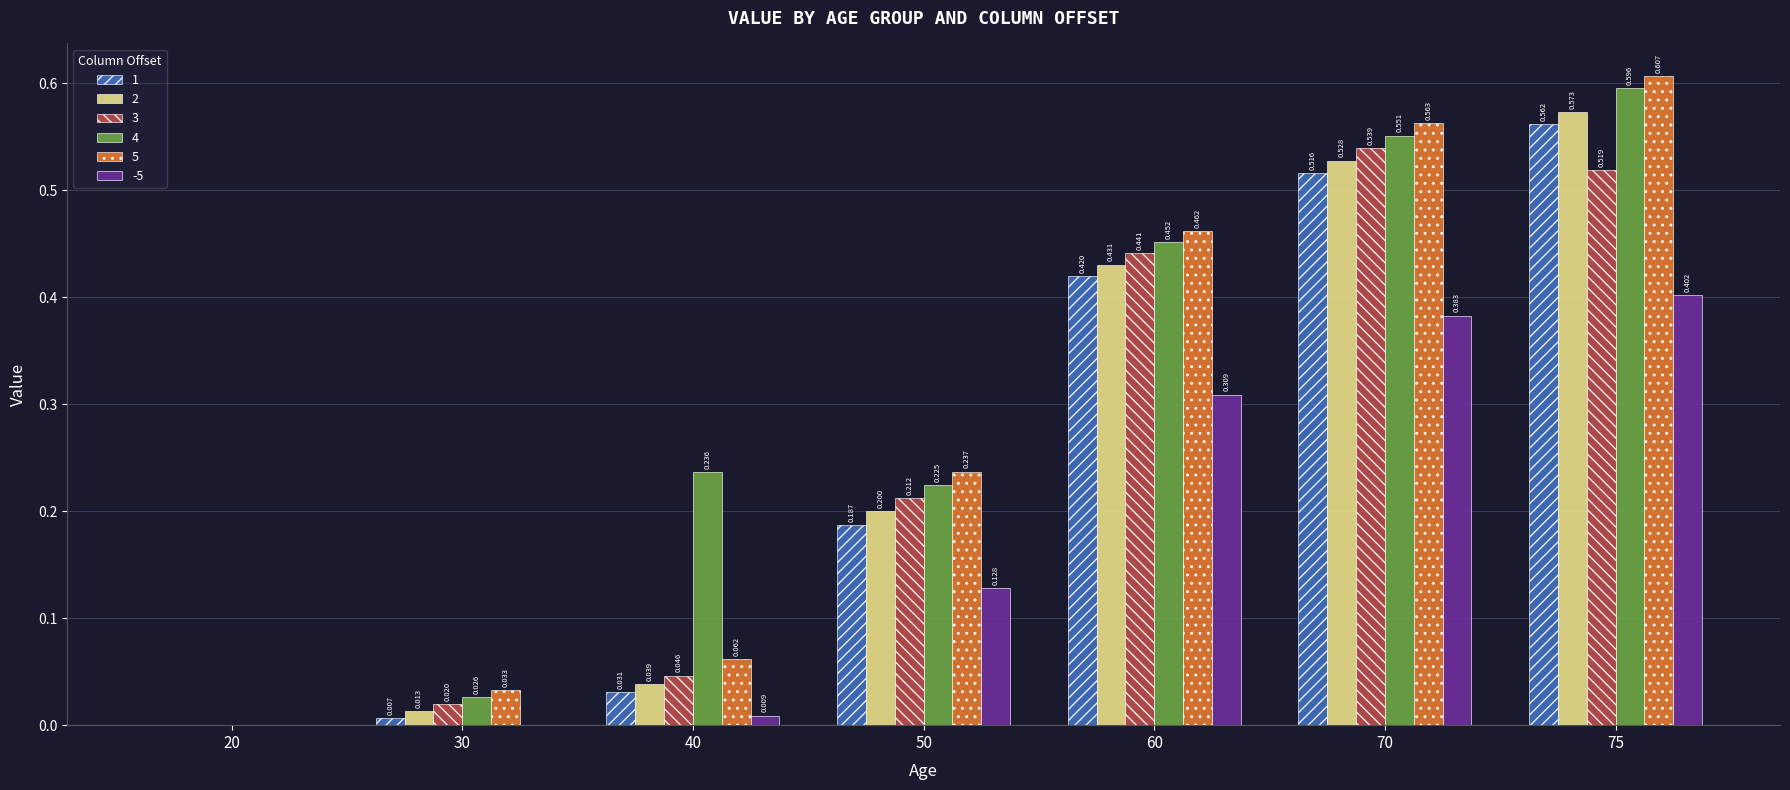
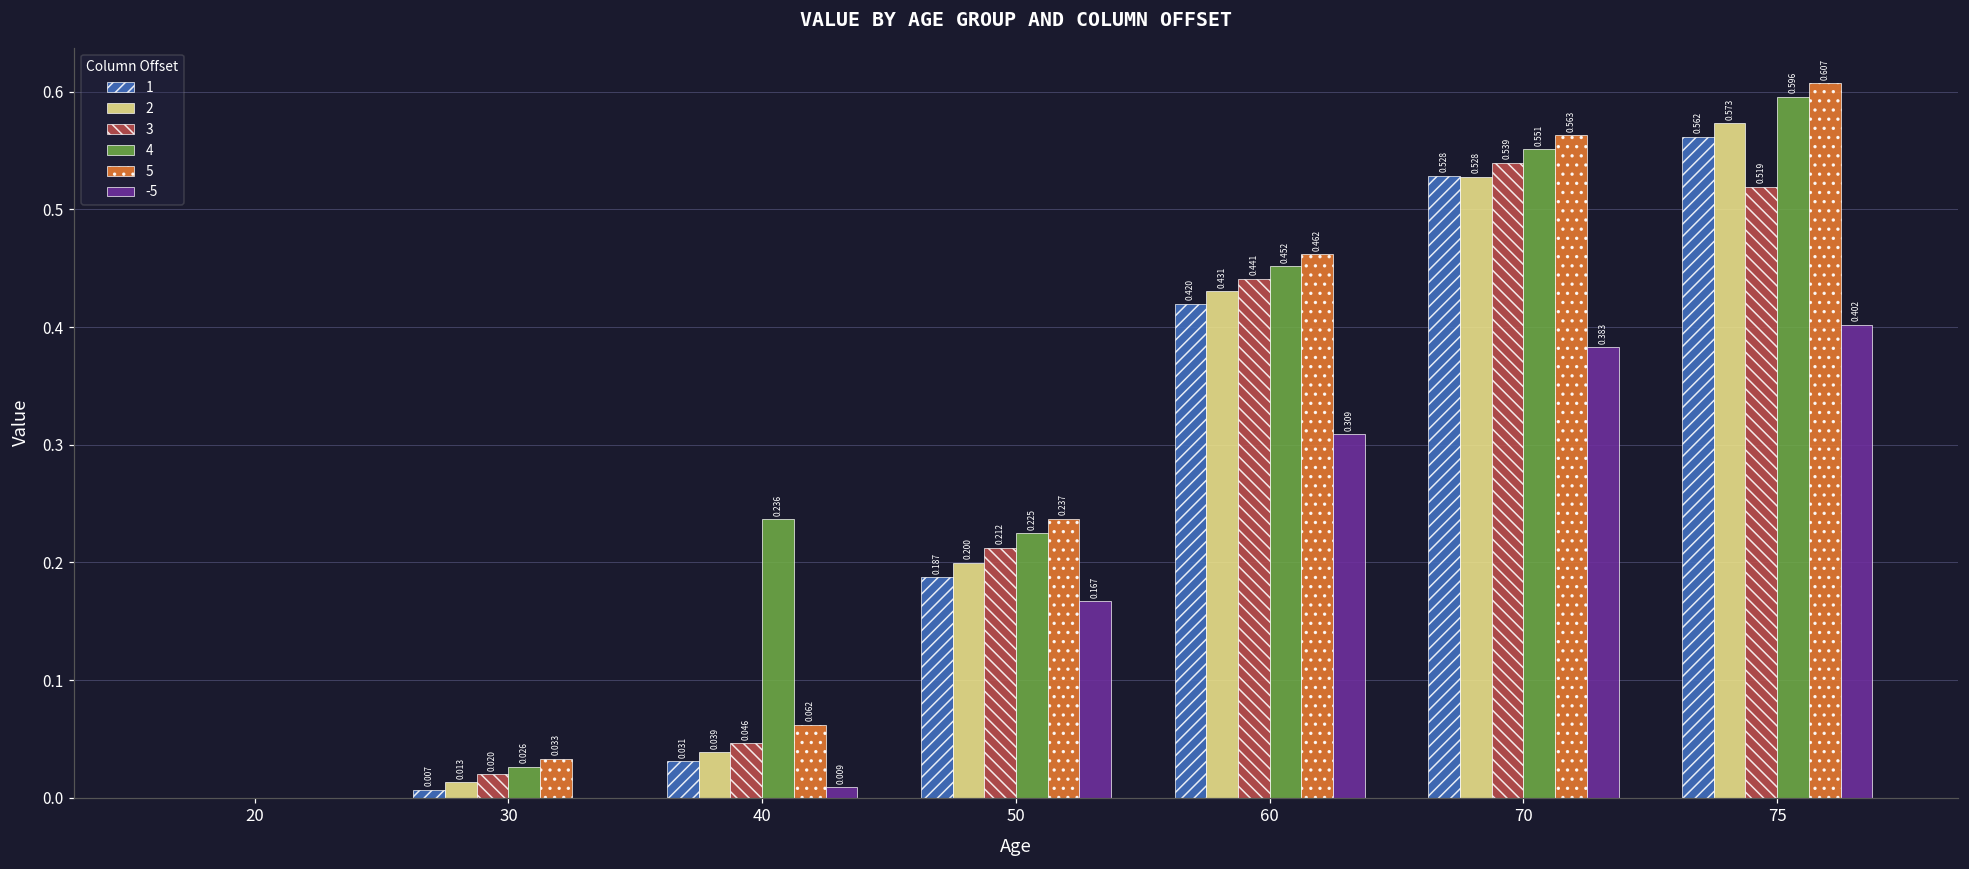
  {
    "1": {
      "30": 0.007,
      "40": 0.031,
      "50": 0.187,
      "60": 0.420,
-     "70": 0.516,
+     "70": 0.528,
      "75": 0.562
    },
    "2": {
      "30": 0.013,
      "40": 0.039,
      "50": 0.200,
      "60": 0.431,
      "70": 0.528,
      "75": 0.573
    },
    "3": {
      "30": 0.020,
      "40": 0.046,
      "50": 0.212,
      "60": 0.441,
      "70": 0.539,
      "75": 0.519
    },
    "4": {
      "30": 0.026,
      "40": 0.236,
      "50": 0.225,
      "60": 0.452,
      "70": 0.551,
      "75": 0.596
    },
    "5": {
      "30": 0.033,
      "40": 0.062,
      "50": 0.237,
      "60": 0.462,
      "70": 0.563,
      "75": 0.607
    },
    "-5": {
      "40": 0.009,
-     "50": 0.128,
+     "50": 0.167,
      "60": 0.309,
      "70": 0.383,
      "75": 0.402
    }
  }
